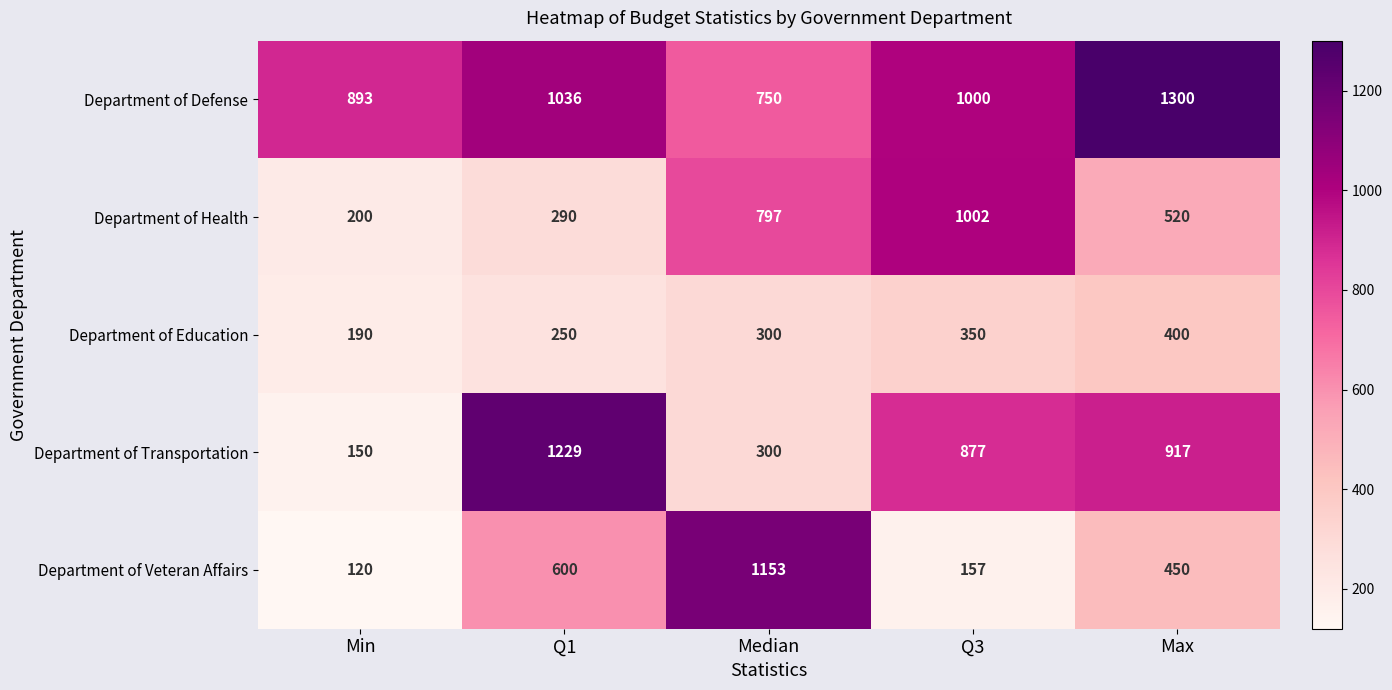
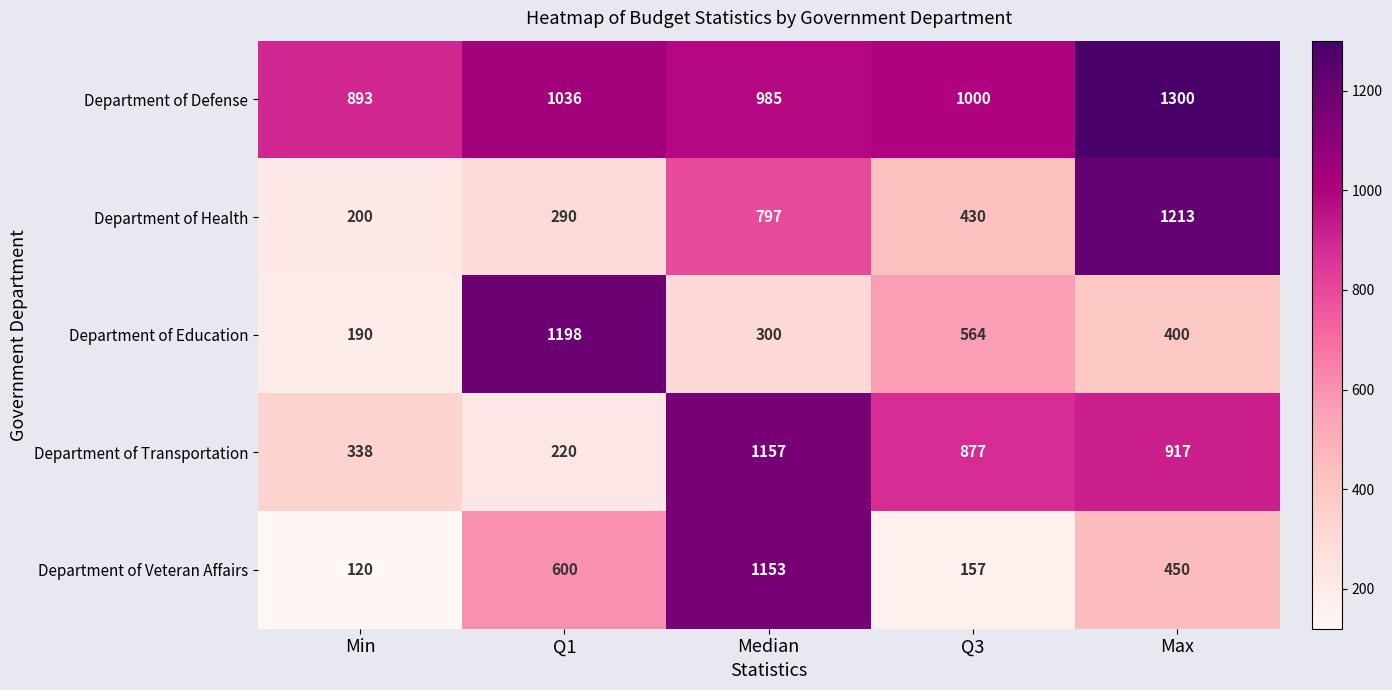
  {
    "Department of Defense": {
      "Min": 893,
      "Q1": 1036,
-     "Median": 750,
+     "Median": 985,
      "Q3": 1000,
      "Max": 1300
    },
    "Department of Health": {
      "Min": 200,
      "Q1": 290,
      "Median": 797,
-     "Q3": 1002,
-     "Max": 520
+     "Q3": 430,
+     "Max": 1213
    },
    "Department of Education": {
      "Min": 190,
-     "Q1": 250,
+     "Q1": 1198,
      "Median": 300,
-     "Q3": 350,
+     "Q3": 564,
      "Max": 400
    },
    "Department of Transportation": {
-     "Min": 150,
-     "Q1": 1229,
-     "Median": 300,
+     "Min": 338,
+     "Q1": 220,
+     "Median": 1157,
      "Q3": 877,
      "Max": 917
    },
    "Department of Veteran Affairs": {
      "Min": 120,
      "Q1": 600,
      "Median": 1153,
      "Q3": 157,
      "Max": 450
    }
  }
